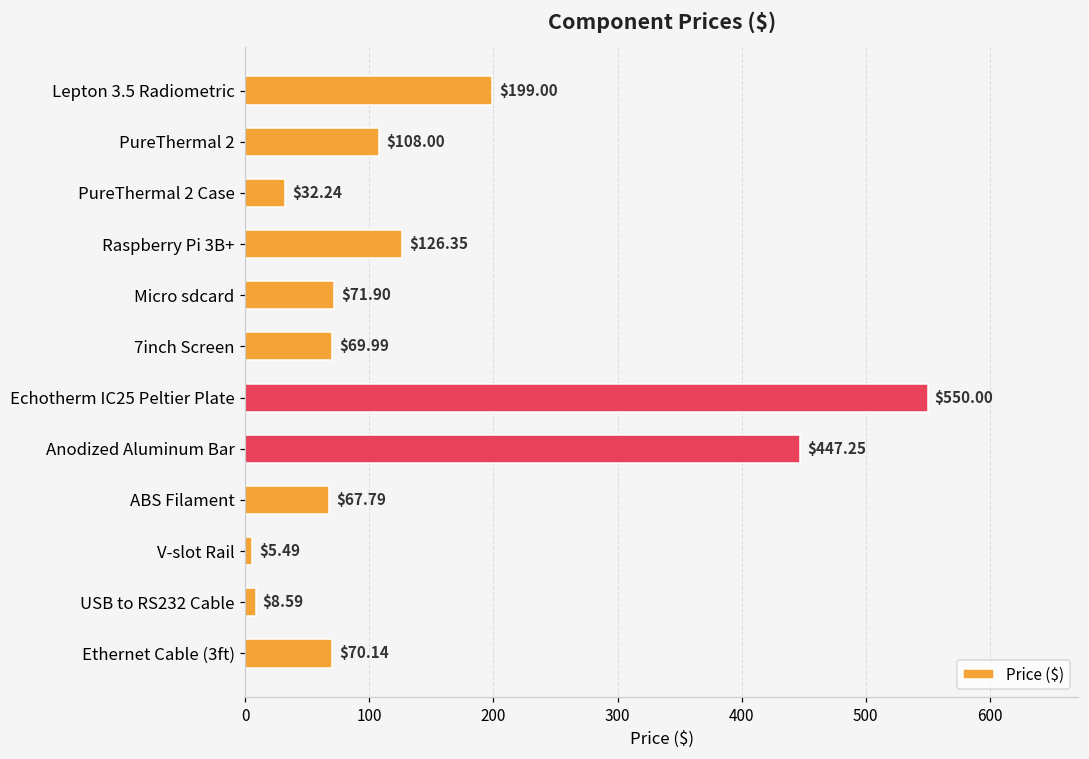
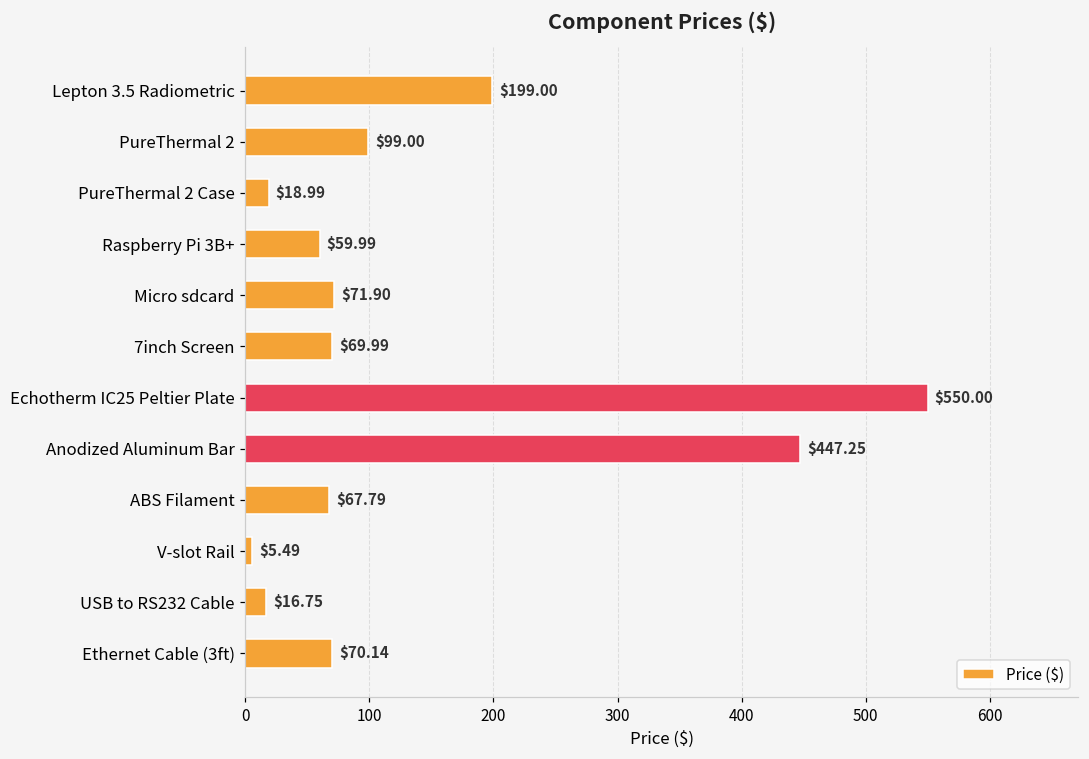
  {
    "Lepton 3.5 Radiometric": "$199.00",
-   "PureThermal 2": "$108.00",
-   "PureThermal 2 Case": "$32.24",
-   "Raspberry Pi 3B+": "$126.35",
+   "PureThermal 2": "$99.00",
+   "PureThermal 2 Case": "$18.99",
+   "Raspberry Pi 3B+": "$59.99",
    "Micro sdcard": "$71.90",
    "7inch Screen": "$69.99",
    "Echotherm IC25 Peltier Plate": "$550.00",
    "Anodized Aluminum Bar": "$447.25",
    "ABS Filament": "$67.79",
    "V-slot Rail": "$5.49",
-   "USB to RS232 Cable": "$8.59",
+   "USB to RS232 Cable": "$16.75",
    "Ethernet Cable (3ft)": "$70.14"
  }
